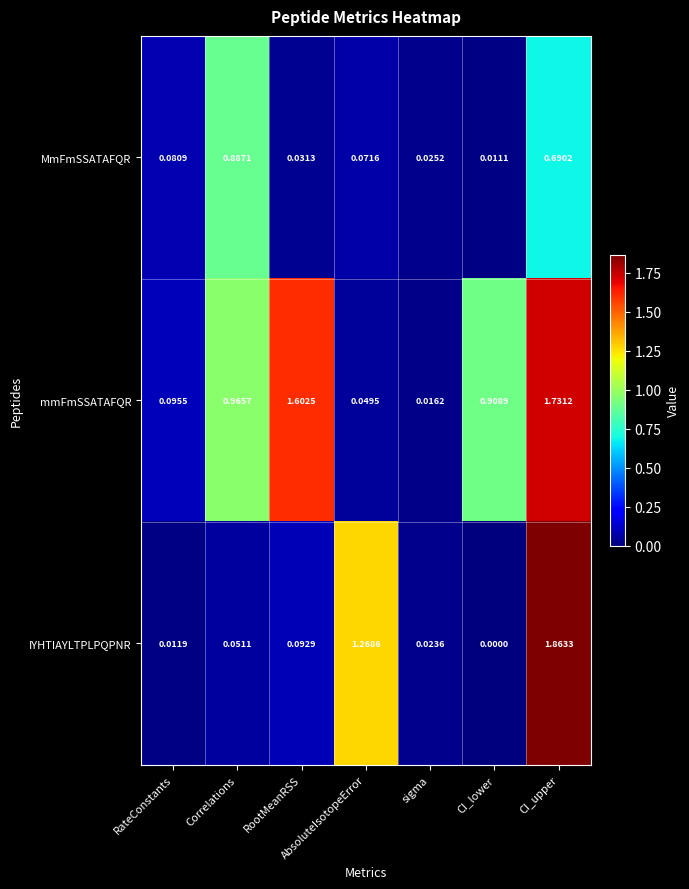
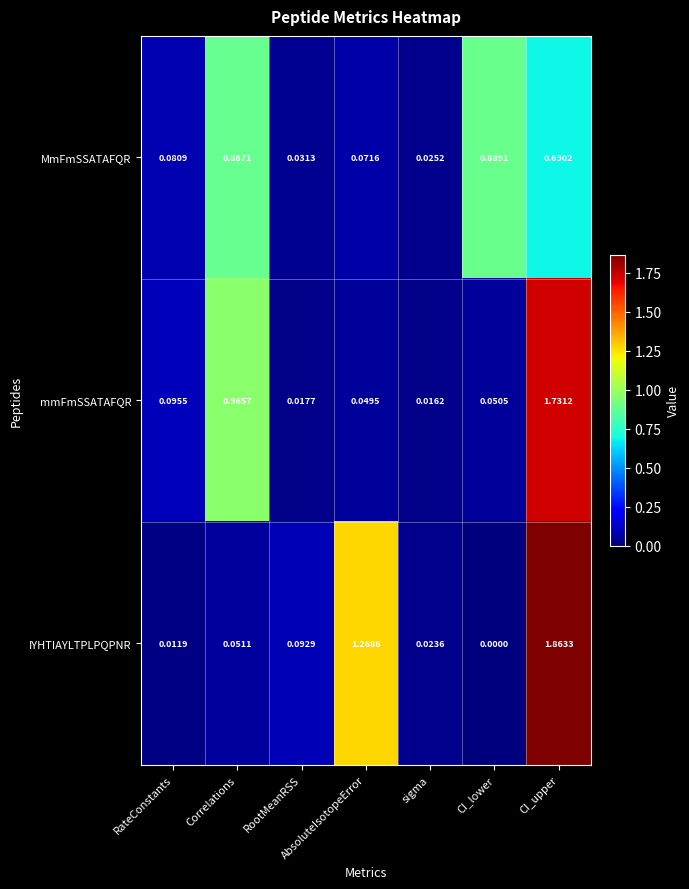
  {
    "MmFmSSATAFQR": {
      "RateConstants": 0.0809,
      "Correlations": 0.8871,
      "RootMeanRSS": 0.0313,
      "AbsoluteIsotopeError": 0.0716,
      "sigma": 0.0252,
-     "CI_lower": 0.0111,
+     "CI_lower": 0.8891,
      "CI_upper": 0.6902
    },
    "mmFmSSATAFQR": {
      "RateConstants": 0.0955,
      "Correlations": 0.9657,
-     "RootMeanRSS": 1.6025,
+     "RootMeanRSS": 0.0177,
      "AbsoluteIsotopeError": 0.0495,
      "sigma": 0.0162,
-     "CI_lower": 0.9089,
+     "CI_lower": 0.0505,
      "CI_upper": 1.7312
    },
    "IYHTIAYLTPLPQPNR": {
      "RateConstants": 0.0119,
      "Correlations": 0.0511,
      "RootMeanRSS": 0.0929,
      "AbsoluteIsotopeError": 1.2686,
      "sigma": 0.0236,
      "CI_lower": 0.0000,
      "CI_upper": 1.8633
    }
  }
